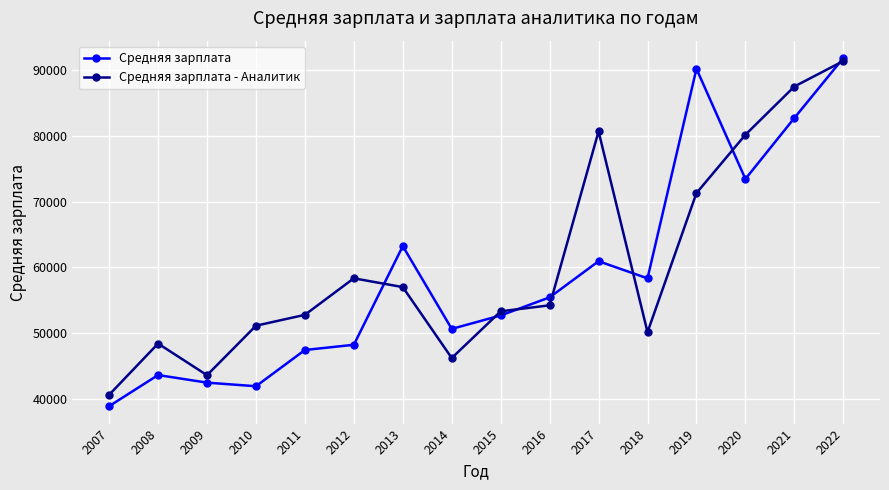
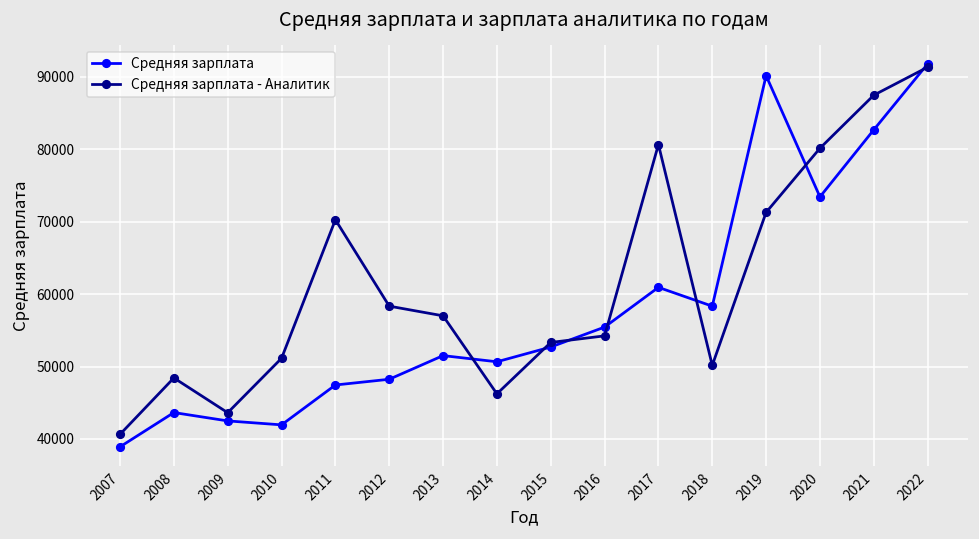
  {
    "Средняя зарплата": {
      "2007": 39000,
      "2008": 44000,
      "2009": 42000,
      "2010": 42000,
      "2011": 47000,
      "2012": 48000,
-     "2013": 63000,
+     "2013": 52000,
      "2014": 51000,
      "2015": 53000,
      "2016": 55000,
      "2017": 61000,
      "2018": 58000,
      "2019": 90000,
      "2020": 73000,
      "2021": 83000,
      "2022": 92000
    },
    "Средняя зарплата - Аналитик": {
      "2007": 41000,
      "2008": 48000,
      "2009": 44000,
      "2010": 51000,
-     "2011": 53000,
+     "2011": 70000,
      "2012": 58000,
      "2013": 57000,
      "2014": 46000,
      "2015": 53000,
      "2016": 54000,
      "2017": 81000,
      "2018": 50000,
      "2019": 71000,
      "2020": 80000,
      "2021": 87000,
      "2022": 91000
    }
  }
